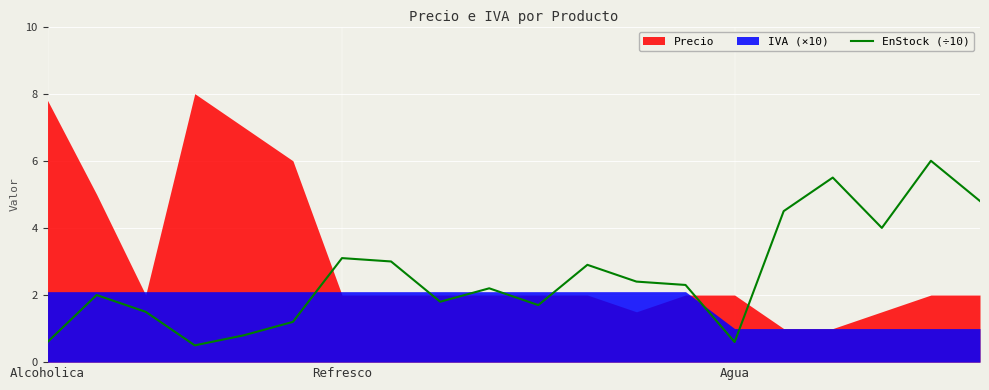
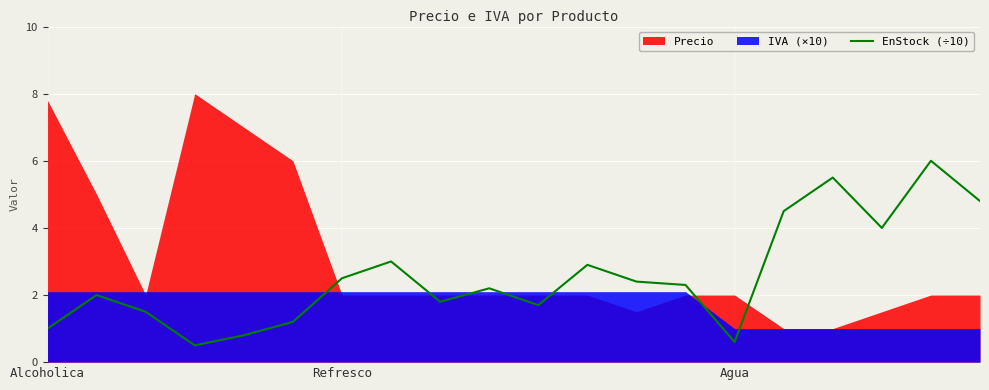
  {
    "EnStock (÷10)": {
-     "Alcoholica": 0.6,
-     "Refresco": 3.1,
+     "Alcoholica": 1.0,
+     "Refresco": 2.5,
      "Agua": 0.6
    },
    "Precio": {
      "Alcoholica": 7.8,
      "Refresco": 2.0,
      "Agua": 2.0
    },
    "IVA (×10)": {
      "Alcoholica": 2.1,
      "Refresco": 2.1,
      "Agua": 1.0
    }
  }
